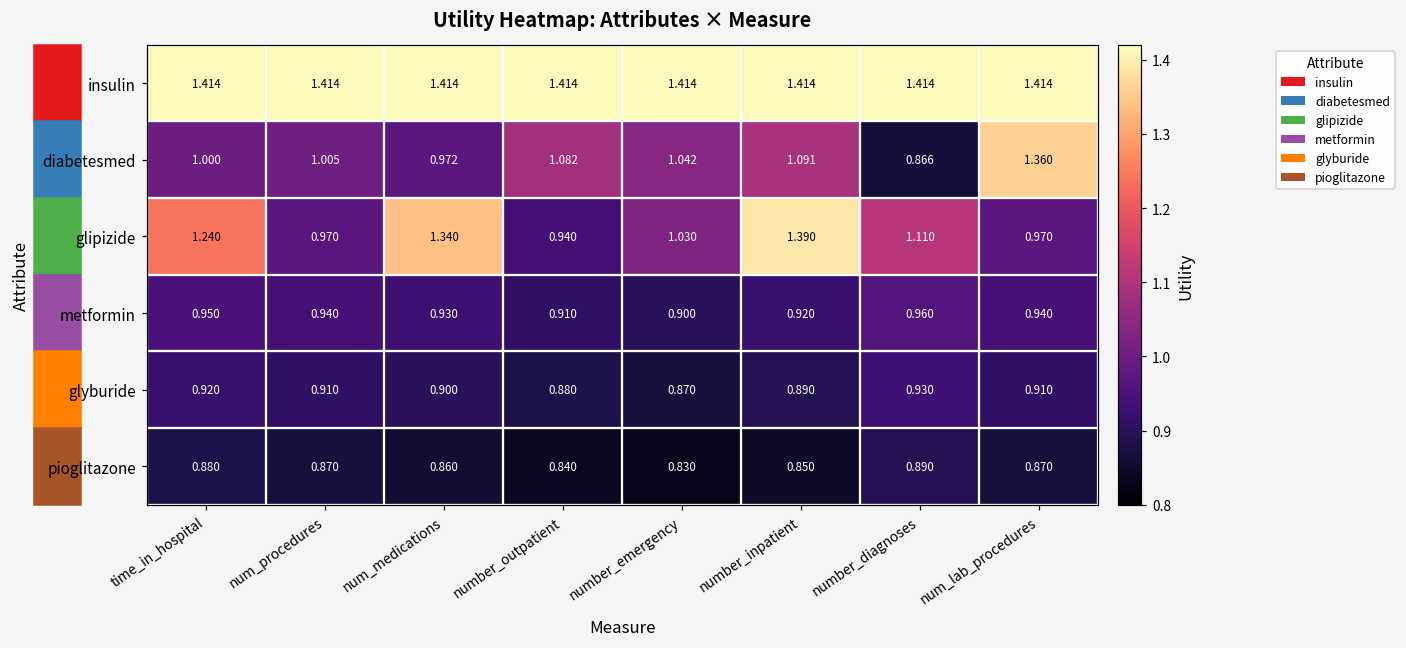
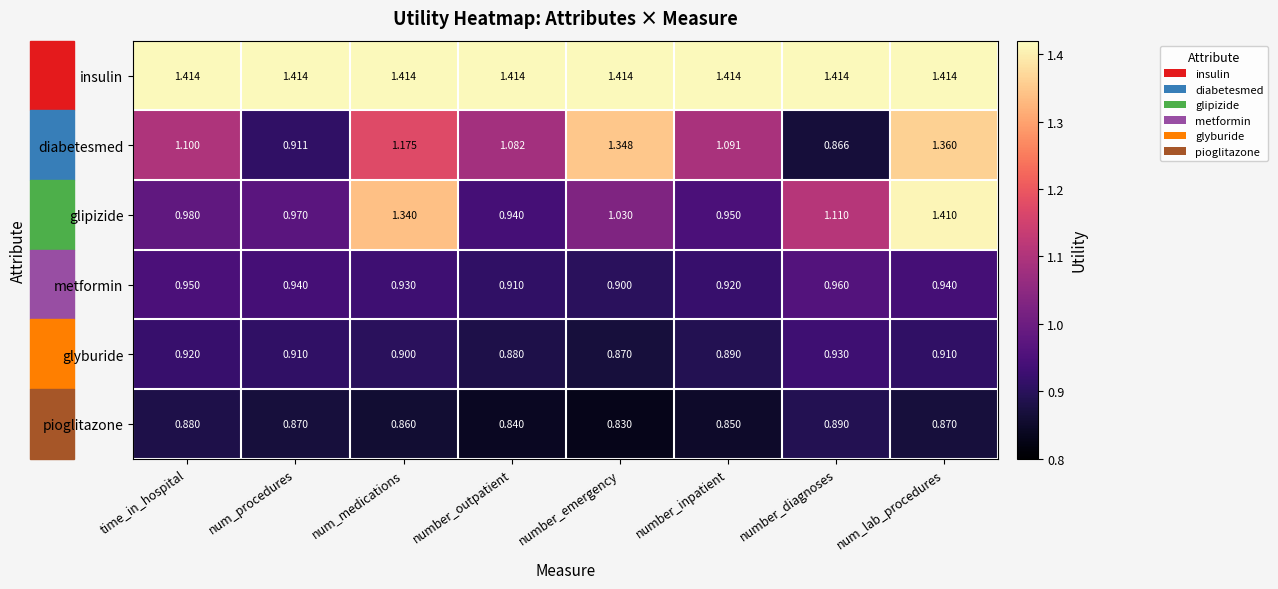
  {
    "insulin": {
      "time_in_hospital": 1.414,
      "num_procedures": 1.414,
      "num_medications": 1.414,
      "number_outpatient": 1.414,
      "number_emergency": 1.414,
      "number_inpatient": 1.414,
      "number_diagnoses": 1.414,
      "num_lab_procedures": 1.414
    },
    "diabetesmed": {
-     "time_in_hospital": 1.000,
-     "num_procedures": 1.005,
-     "num_medications": 0.972,
+     "time_in_hospital": 1.100,
+     "num_procedures": 0.911,
+     "num_medications": 1.175,
      "number_outpatient": 1.082,
-     "number_emergency": 1.042,
+     "number_emergency": 1.348,
      "number_inpatient": 1.091,
      "number_diagnoses": 0.866,
      "num_lab_procedures": 1.360
    },
    "glipizide": {
-     "time_in_hospital": 1.240,
+     "time_in_hospital": 0.980,
      "num_procedures": 0.970,
      "num_medications": 1.340,
      "number_outpatient": 0.940,
      "number_emergency": 1.030,
-     "number_inpatient": 1.390,
+     "number_inpatient": 0.950,
      "number_diagnoses": 1.110,
-     "num_lab_procedures": 0.970
+     "num_lab_procedures": 1.410
    },
    "metformin": {
      "time_in_hospital": 0.950,
      "num_procedures": 0.940,
      "num_medications": 0.930,
      "number_outpatient": 0.910,
      "number_emergency": 0.900,
      "number_inpatient": 0.920,
      "number_diagnoses": 0.960,
      "num_lab_procedures": 0.940
    },
    "glyburide": {
      "time_in_hospital": 0.920,
      "num_procedures": 0.910,
      "num_medications": 0.900,
      "number_outpatient": 0.880,
      "number_emergency": 0.870,
      "number_inpatient": 0.890,
      "number_diagnoses": 0.930,
      "num_lab_procedures": 0.910
    },
    "pioglitazone": {
      "time_in_hospital": 0.880,
      "num_procedures": 0.870,
      "num_medications": 0.860,
      "number_outpatient": 0.840,
      "number_emergency": 0.830,
      "number_inpatient": 0.850,
      "number_diagnoses": 0.890,
      "num_lab_procedures": 0.870
    }
  }
